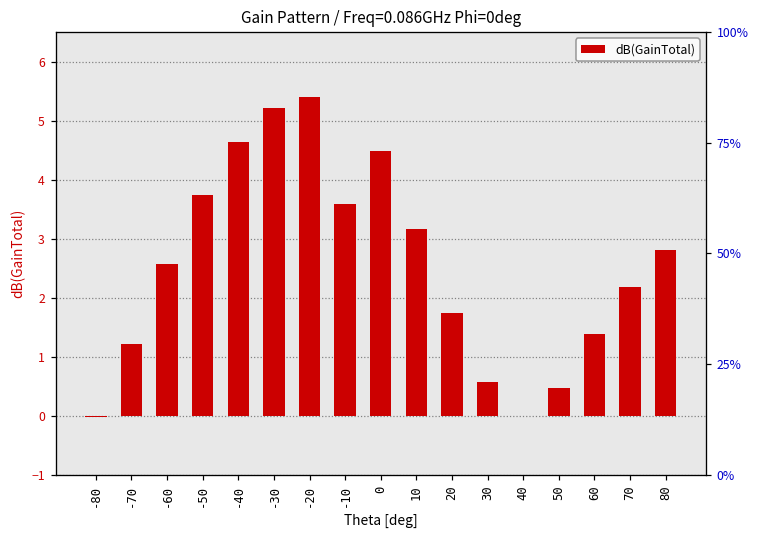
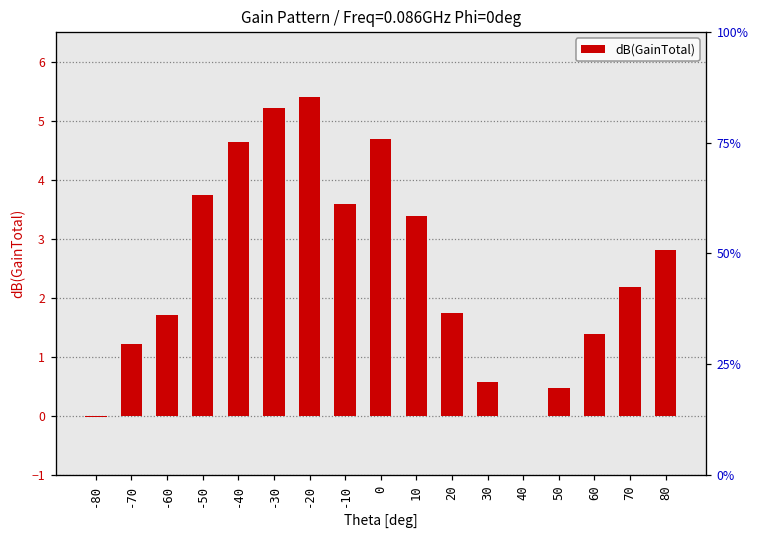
  {
    "-70": 1.2,
-   "-60": 2.6,
+   "-60": 1.7,
    "-50": 3.7,
    "-40": 4.6,
    "-30": 5.2,
    "-20": 5.4,
    "-10": 3.6,
-   "0": 4.5,
-   "10": 3.2,
+   "0": 4.7,
+   "10": 3.4,
    "20": 1.7,
    "30": 0.6,
    "50": 0.5,
    "60": 1.4,
    "70": 2.2,
    "80": 2.8
  }
